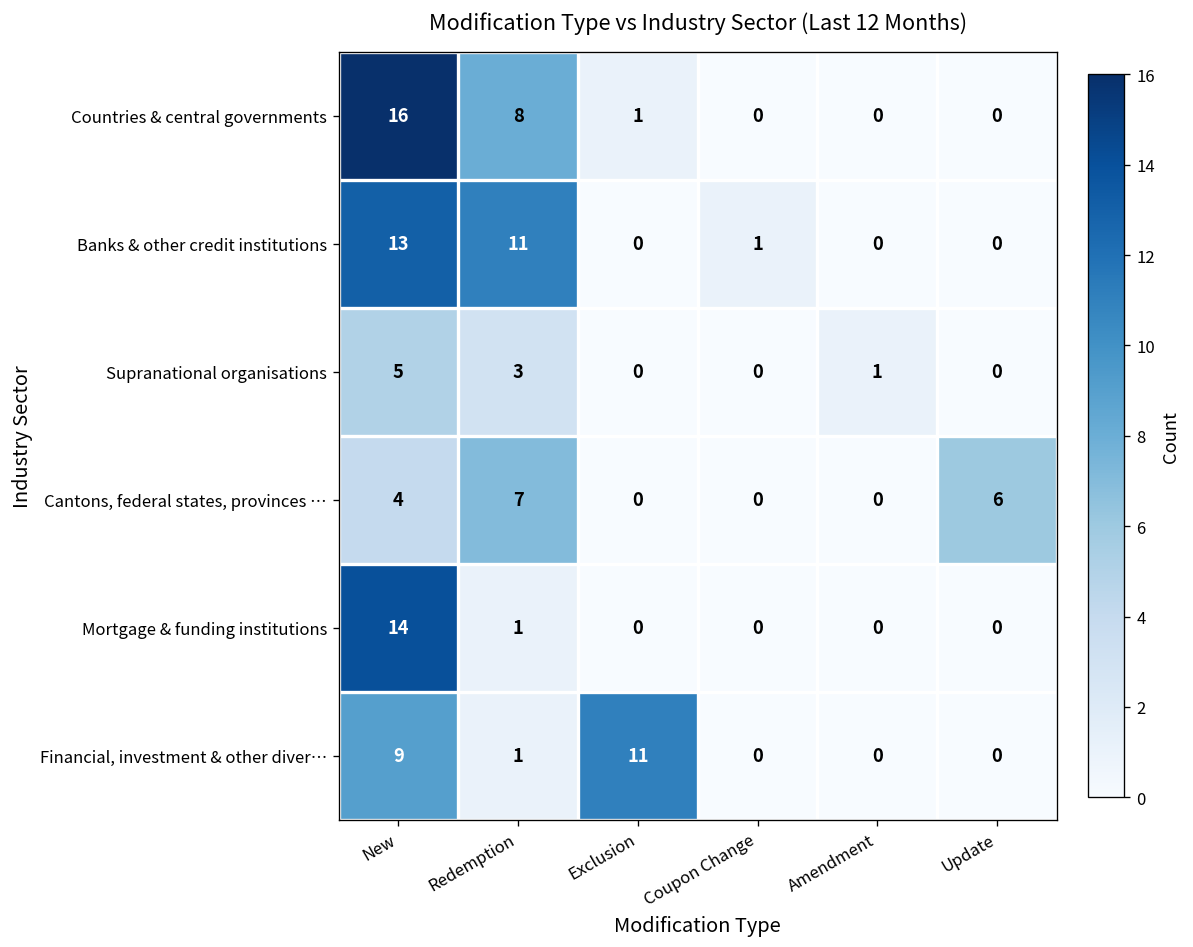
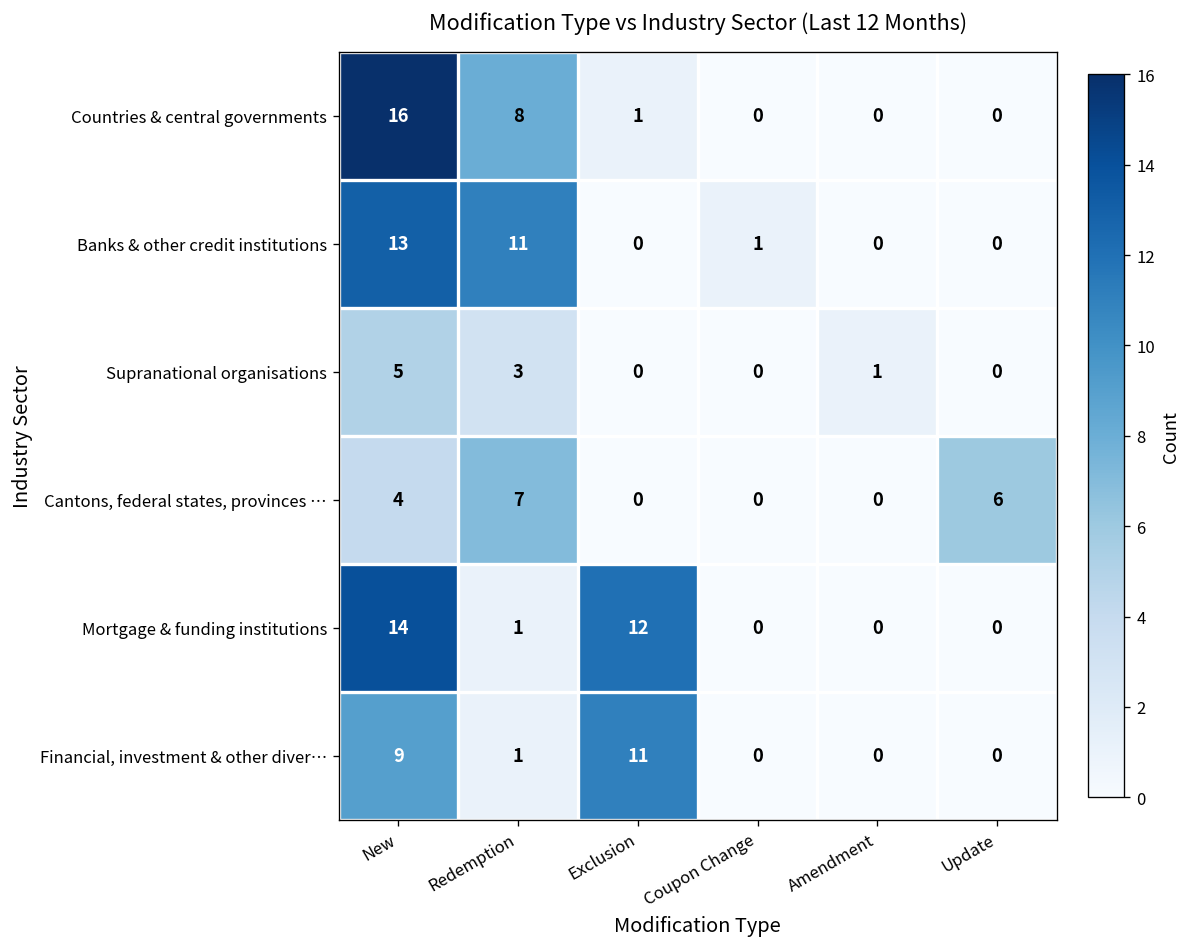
  {
    "Countries & central governments": {
      "New": 16,
      "Redemption": 8,
      "Exclusion": 1,
      "Coupon Change": 0,
      "Amendment": 0,
      "Update": 0
    },
    "Banks & other credit institutions": {
      "New": 13,
      "Redemption": 11,
      "Exclusion": 0,
      "Coupon Change": 1,
      "Amendment": 0,
      "Update": 0
    },
    "Supranational organisations": {
      "New": 5,
      "Redemption": 3,
      "Exclusion": 0,
      "Coupon Change": 0,
      "Amendment": 1,
      "Update": 0
    },
    "Cantons, federal states, provinces …": {
      "New": 4,
      "Redemption": 7,
      "Exclusion": 0,
      "Coupon Change": 0,
      "Amendment": 0,
      "Update": 6
    },
    "Mortgage & funding institutions": {
      "New": 14,
      "Redemption": 1,
-     "Exclusion": 0,
+     "Exclusion": 12,
      "Coupon Change": 0,
      "Amendment": 0,
      "Update": 0
    },
    "Financial, investment & other diver…": {
      "New": 9,
      "Redemption": 1,
      "Exclusion": 11,
      "Coupon Change": 0,
      "Amendment": 0,
      "Update": 0
    }
  }
